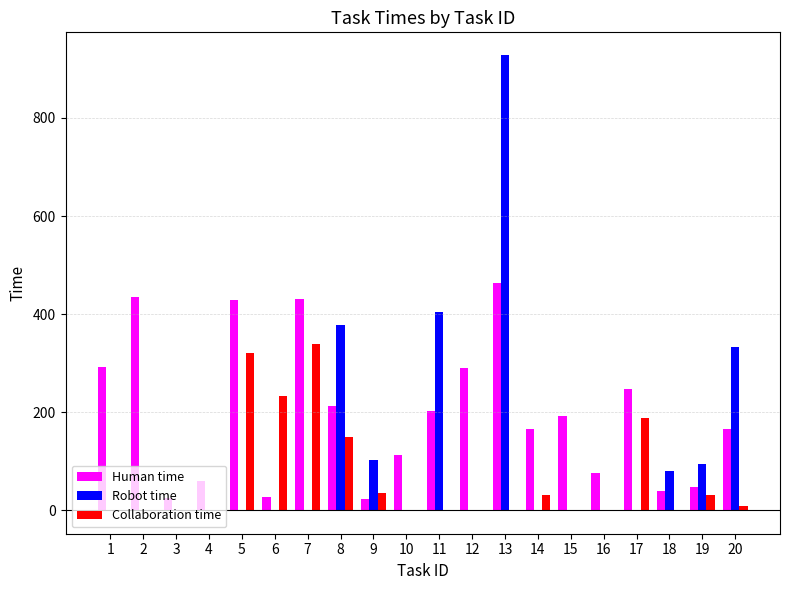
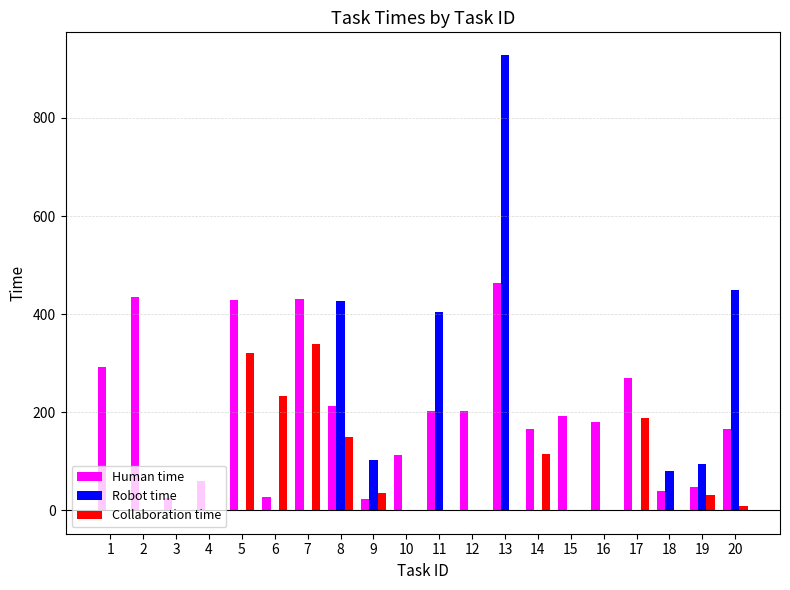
  {
    "Human time": {
      "1": 290,
      "2": 440,
      "5": 430,
      "6": 30,
      "7": 430,
      "8": 210,
      "9": 20,
      "10": 110,
      "11": 200,
-     "12": 290,
+     "12": 200,
      "13": 460,
      "14": 170,
      "15": 190,
-     "16": 80,
-     "17": 250,
+     "16": 180,
+     "17": 270,
      "18": 40,
      "19": 50,
      "20": 170
    },
    "Robot time": {
-     "8": 380,
+     "8": 430,
      "9": 100,
      "11": 400,
      "13": 930,
      "18": 80,
      "19": 90,
-     "20": 330
+     "20": 450
    },
    "Collaboration time": {
      "5": 320,
      "6": 230,
      "7": 340,
      "8": 150,
      "9": 40,
-     "14": 30,
+     "14": 120,
      "17": 190,
      "19": 30,
      "20": 10
    }
  }
